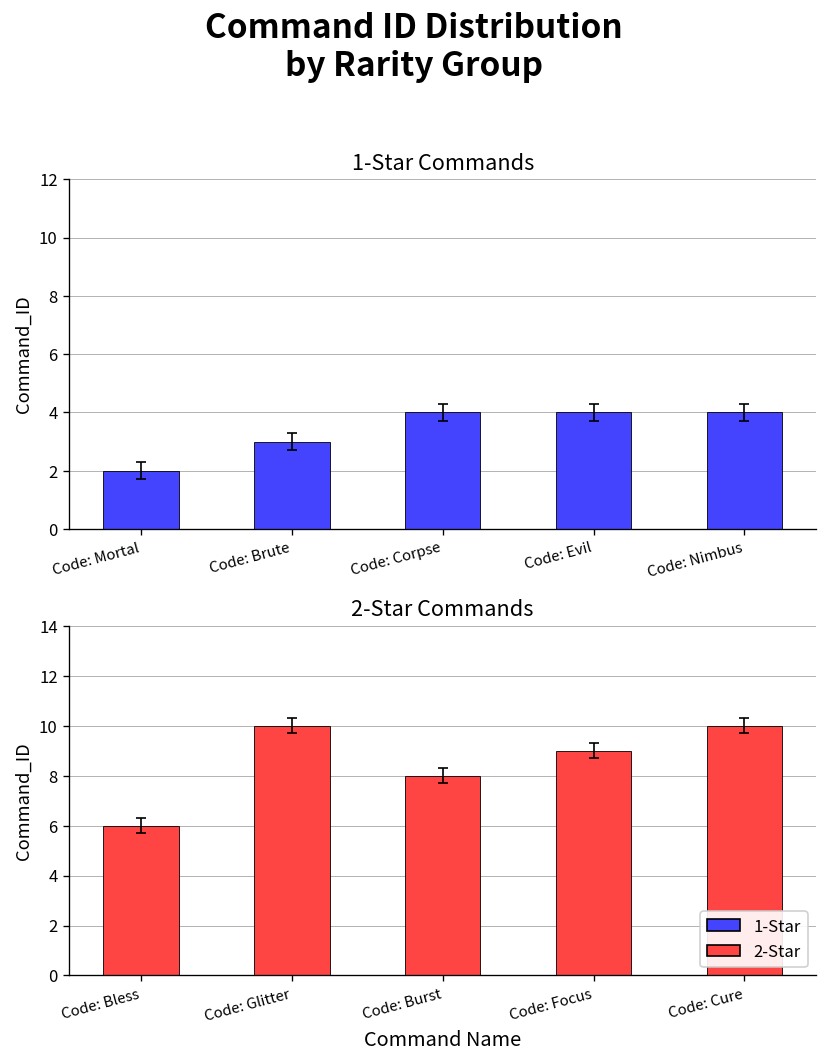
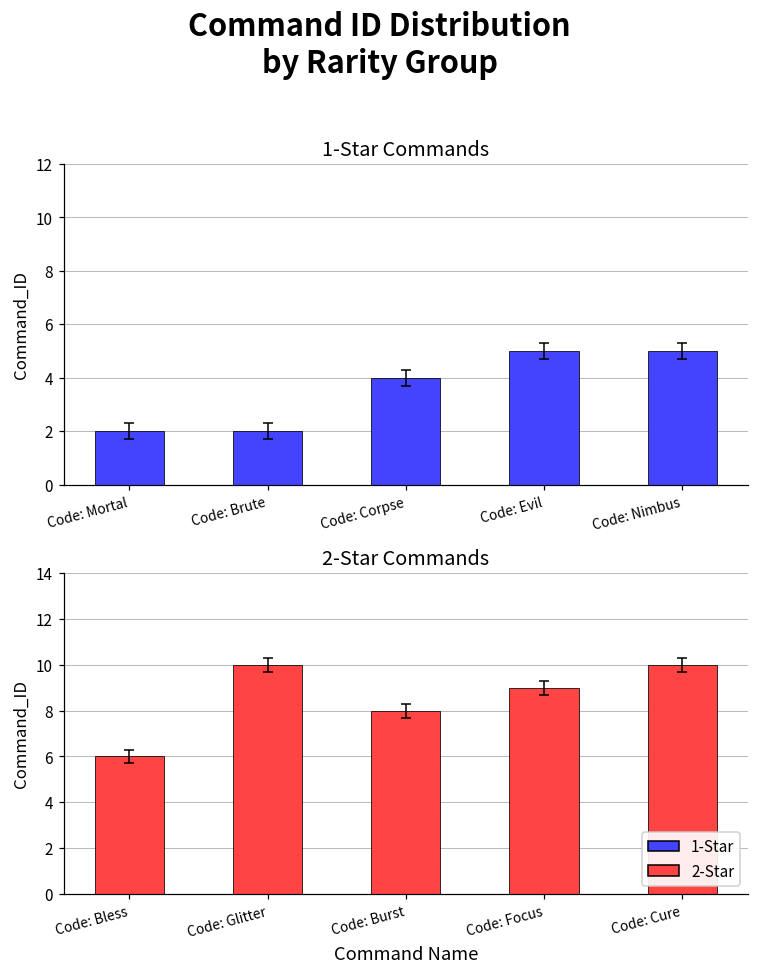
  {
    "1-Star Commands": {
      "1-Star": {
        "Code: Mortal": 2,
-       "Code: Brute": 3,
+       "Code: Brute": 2,
        "Code: Corpse": 4,
-       "Code: Evil": 4,
-       "Code: Nimbus": 4
+       "Code: Evil": 5,
+       "Code: Nimbus": 5
      }
    },
    "2-Star Commands": {
      "2-Star": {
        "Code: Bless": 6.0,
        "Code: Glitter": 10.0,
        "Code: Burst": 8.0,
        "Code: Focus": 9.0,
        "Code: Cure": 10.0
      }
    }
  }
